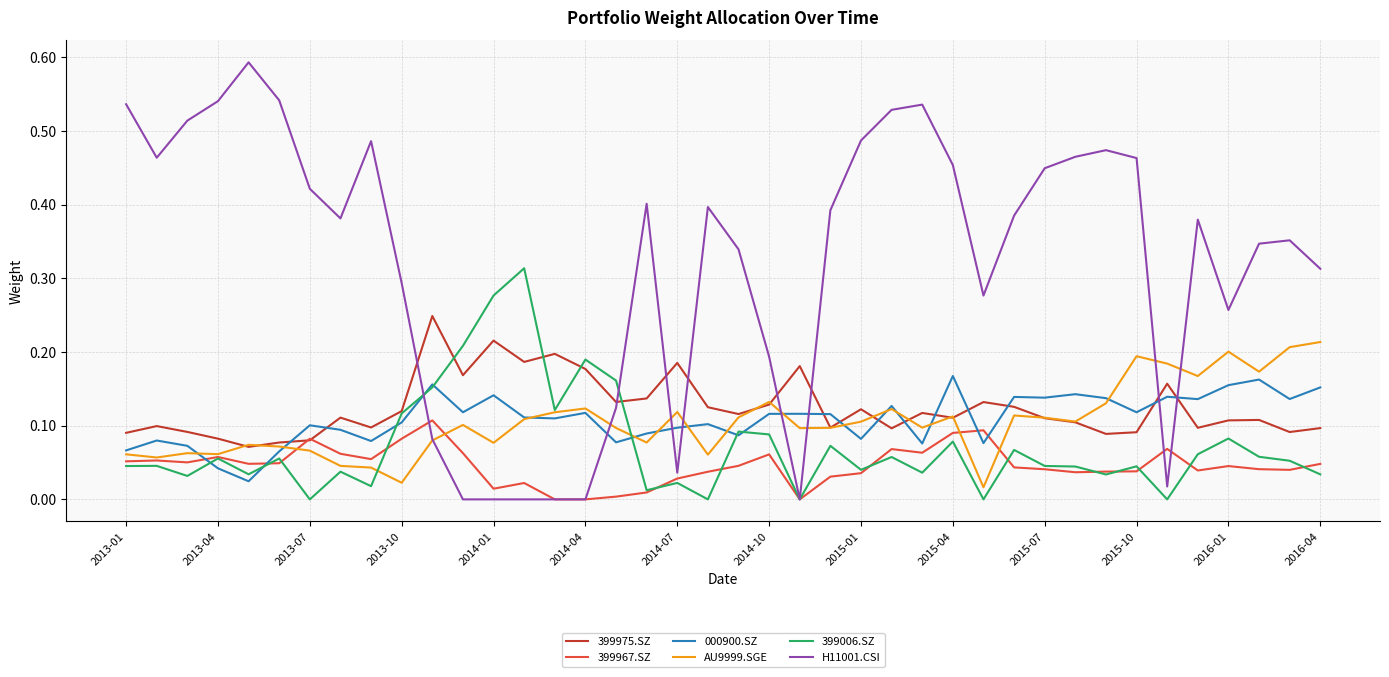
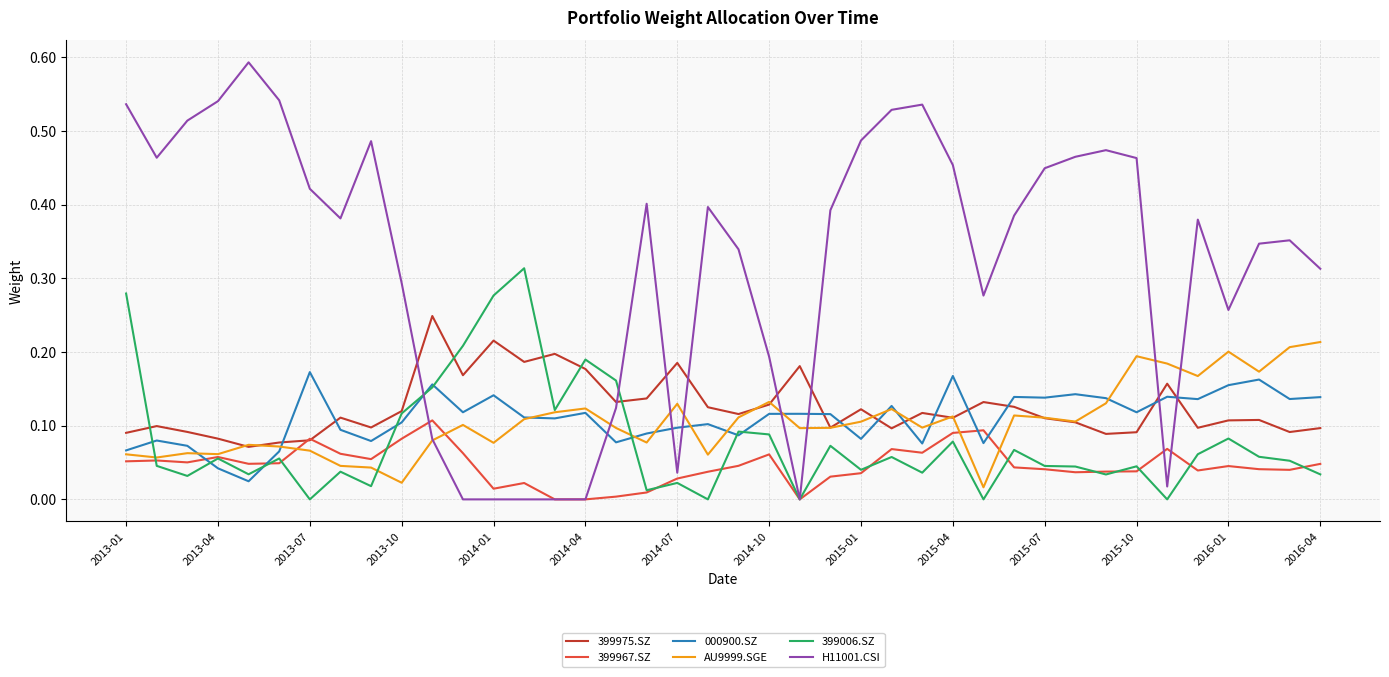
  {
    "000900.SZ": {
      "2013-01": 0.07,
      "2013-04": 0.04,
-     "2013-07": 0.10,
+     "2013-07": 0.17,
      "2013-10": 0.10,
      "2014-01": 0.14,
      "2014-04": 0.12,
      "2014-07": 0.10,
      "2014-10": 0.12,
      "2015-01": 0.08,
      "2015-04": 0.17,
      "2015-07": 0.14,
      "2015-10": 0.12,
      "2016-01": 0.15,
-     "2016-04": 0.15
+     "2016-04": 0.14
    },
    "AU9999.SGE": {
      "2013-01": 0.06,
      "2013-04": 0.06,
      "2013-07": 0.07,
      "2013-10": 0.02,
      "2014-01": 0.08,
      "2014-04": 0.12,
-     "2014-07": 0.12,
+     "2014-07": 0.13,
      "2014-10": 0.13,
      "2015-01": 0.11,
      "2015-10": 0.19,
      "2016-01": 0.20,
      "2016-04": 0.21
    },
    "399006.SZ": {
-     "2013-01": 0.05,
+     "2013-01": 0.28,
      "2013-07": 0.00,
      "2014-01": 0.28,
      "2014-04": 0.19,
      "2014-07": 0.02,
      "2014-10": 0.09,
      "2015-01": 0.04,
      "2015-04": 0.08,
      "2015-07": 0.05,
      "2015-10": 0.04,
      "2016-01": 0.08,
      "2016-04": 0.03
    },
    "H11001.CSI": {
      "2013-01": 0.54,
      "2013-04": 0.54,
      "2013-07": 0.42,
      "2013-10": 0.29,
      "2014-01": 0.00,
      "2014-07": 0.04,
      "2014-10": 0.19,
      "2015-01": 0.49,
      "2015-04": 0.45,
      "2015-07": 0.45,
      "2015-10": 0.46,
      "2016-01": 0.26,
      "2016-04": 0.31
    }
  }
